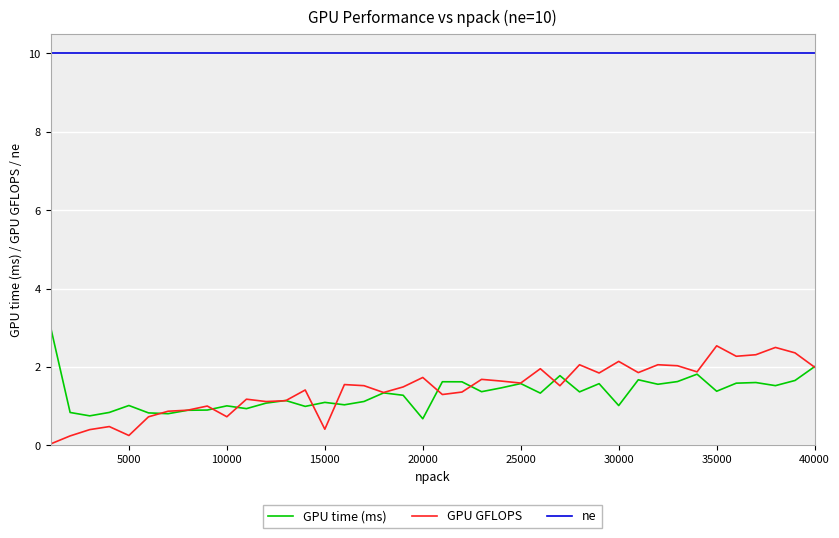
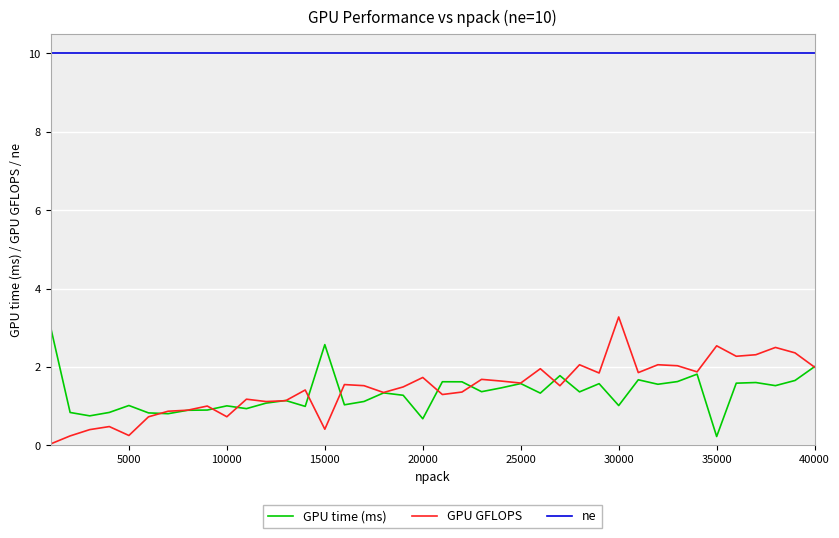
  {
    "GPU time (ms)": {
      "5000": 1.0,
      "10000": 1.0,
-     "15000": 1.1,
+     "15000": 2.6,
      "20000": 0.7,
      "30000": 1.0,
-     "35000": 1.4
+     "35000": 0.2
    },
    "GPU GFLOPS": {
      "5000": 0.2,
      "10000": 0.7,
      "15000": 0.4,
      "20000": 1.7,
-     "30000": 2.1,
+     "30000": 3.3,
      "35000": 2.5
    },
    "ne": {
      "5000": 10.0,
      "10000": 10.0,
      "15000": 10.0,
      "20000": 10.0,
      "25000": 10.0,
      "30000": 10.0,
      "35000": 10.0,
      "40000": 10.0
    }
  }
